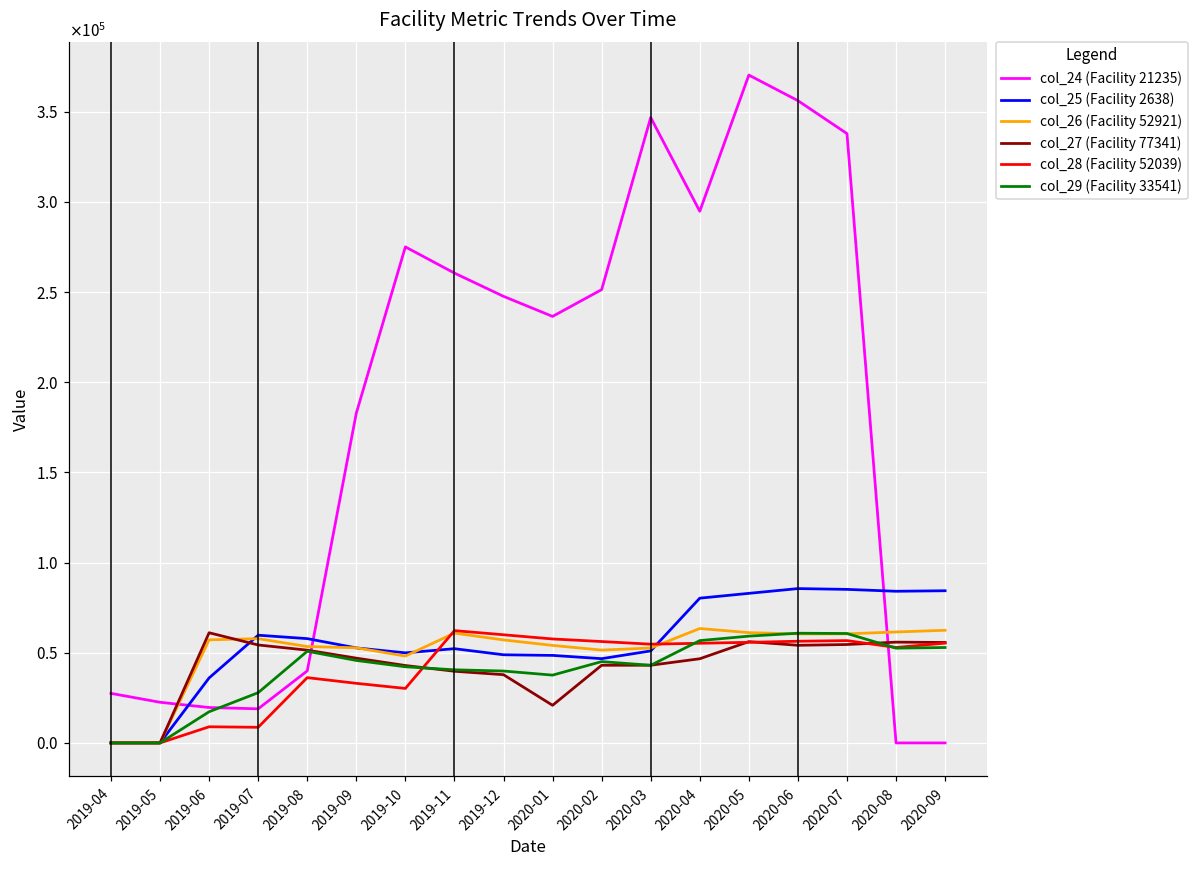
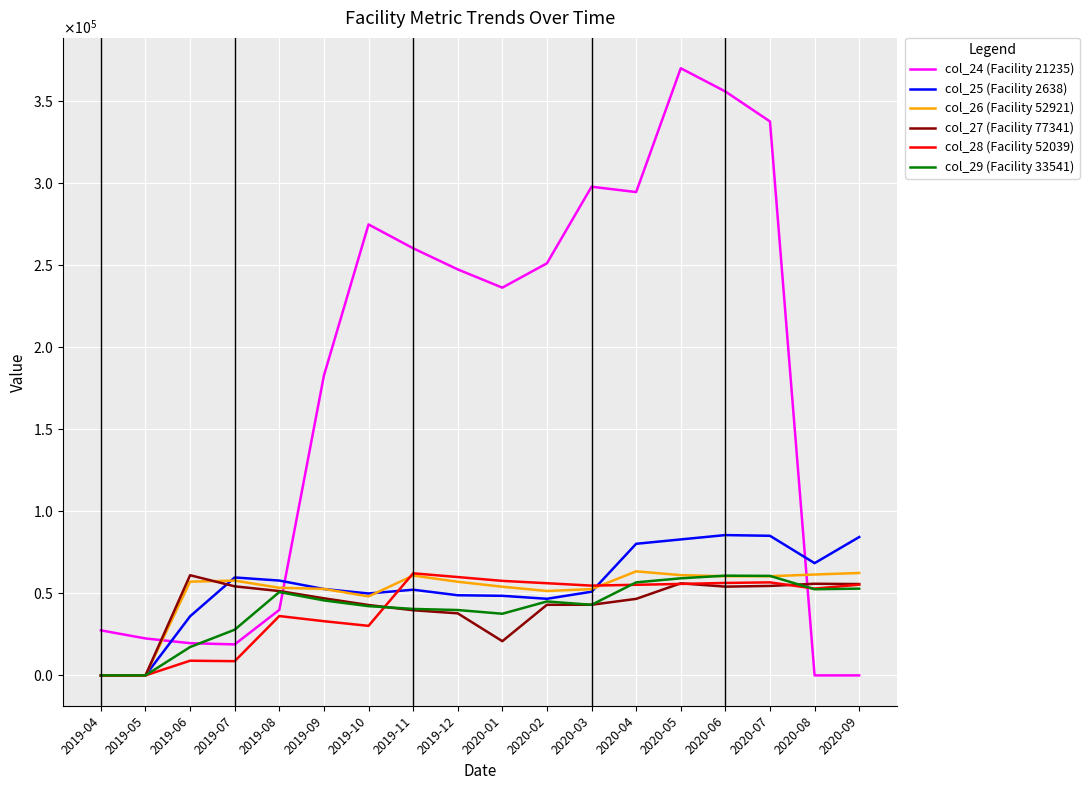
  {
    "col_24 (Facility 21235)": {
      "2019-04": 27000,
      "2019-05": 23000,
      "2019-06": 20000,
      "2019-07": 19000,
      "2019-08": 40000,
      "2019-09": 183000,
      "2019-10": 275000,
      "2019-11": 260000,
      "2019-12": 248000,
      "2020-01": 236000,
      "2020-02": 251000,
-     "2020-03": 347000,
+     "2020-03": 298000,
      "2020-04": 295000,
      "2020-05": 370000,
      "2020-06": 356000,
      "2020-07": 338000,
      "2020-08": 0,
      "2020-09": 0
    },
    "col_25 (Facility 2638)": {
      "2019-06": 36000,
      "2019-07": 60000,
      "2019-08": 58000,
      "2019-10": 50000,
      "2019-11": 52000,
      "2019-12": 49000,
      "2020-01": 49000,
      "2020-02": 47000,
      "2020-03": 51000,
      "2020-04": 80000,
      "2020-05": 83000,
      "2020-06": 86000,
      "2020-07": 85000,
-     "2020-08": 84000,
+     "2020-08": 68000,
      "2020-09": 84000
    },
    "col_26 (Facility 52921)": {
      "2019-06": 57000,
      "2019-07": 58000,
      "2019-08": 53000,
      "2019-10": 48000,
      "2019-12": 57000,
      "2020-01": 54000,
      "2020-02": 51000,
      "2020-03": 53000,
      "2020-04": 63000,
      "2020-05": 61000,
      "2020-08": 62000,
      "2020-09": 62000
    },
    "col_27 (Facility 77341)": {
      "2019-06": 61000,
      "2019-07": 54000,
      "2019-12": 38000,
      "2020-01": 21000,
      "2020-02": 43000,
      "2020-04": 47000,
      "2020-06": 54000,
      "2020-07": 55000,
      "2020-08": 56000
    },
    "col_28 (Facility 52039)": {
      "2019-06": 9000,
      "2019-07": 9000,
      "2019-08": 36000,
      "2019-09": 33000,
      "2019-10": 30000,
      "2019-12": 60000,
      "2020-01": 58000,
      "2020-02": 56000,
      "2020-03": 55000,
      "2020-06": 56000,
      "2020-07": 57000
    },
    "col_29 (Facility 33541)": {
      "2019-06": 17000,
      "2019-07": 28000,
      "2019-12": 40000,
      "2020-01": 38000,
      "2020-02": 45000,
      "2020-05": 59000,
      "2020-09": 53000
    }
  }
